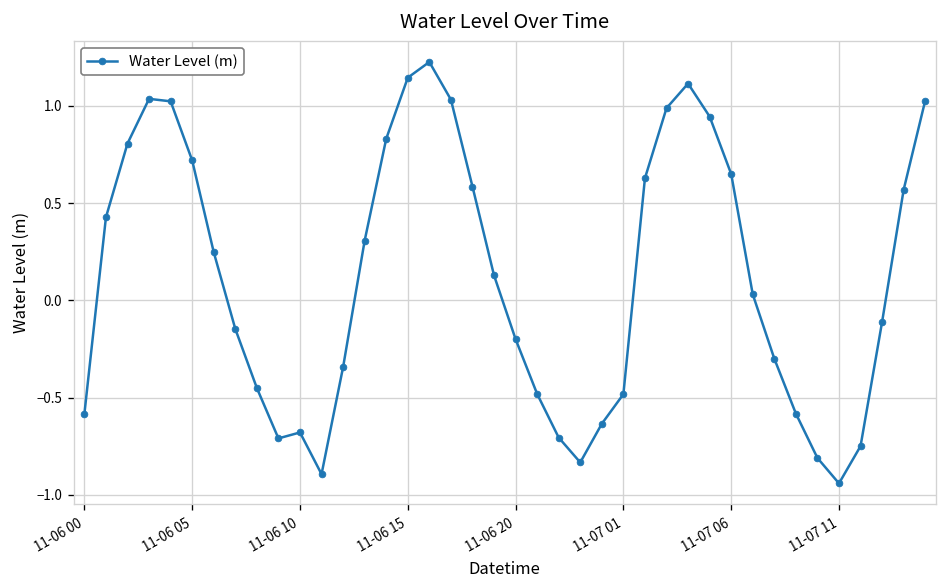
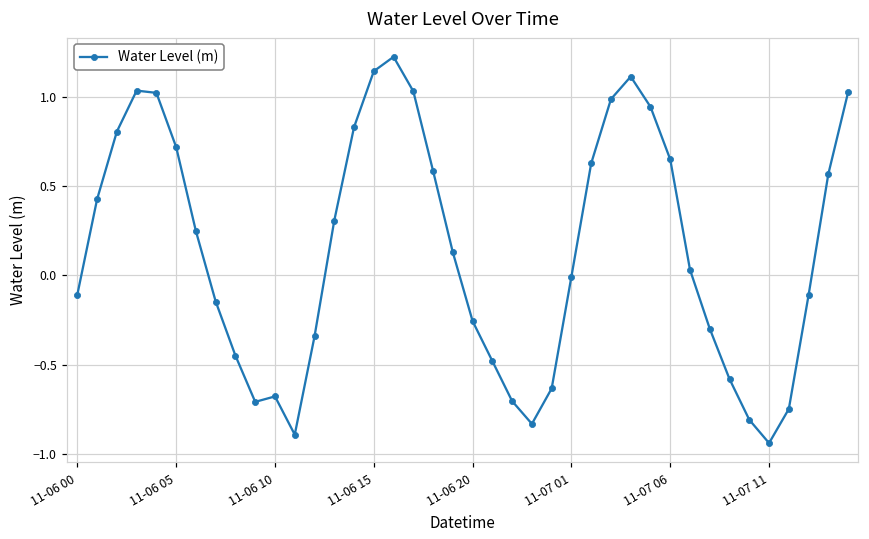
  {
-   "11-06 00": -0.58,
+   "11-06 00": -0.11,
    "11-06 05": 0.72,
    "11-06 10": -0.68,
    "11-06 15": 1.14,
-   "11-06 20": -0.20,
-   "11-07 01": -0.48,
+   "11-06 20": -0.26,
+   "11-07 01": -0.01,
    "11-07 06": 0.65,
    "11-07 11": -0.94
  }
